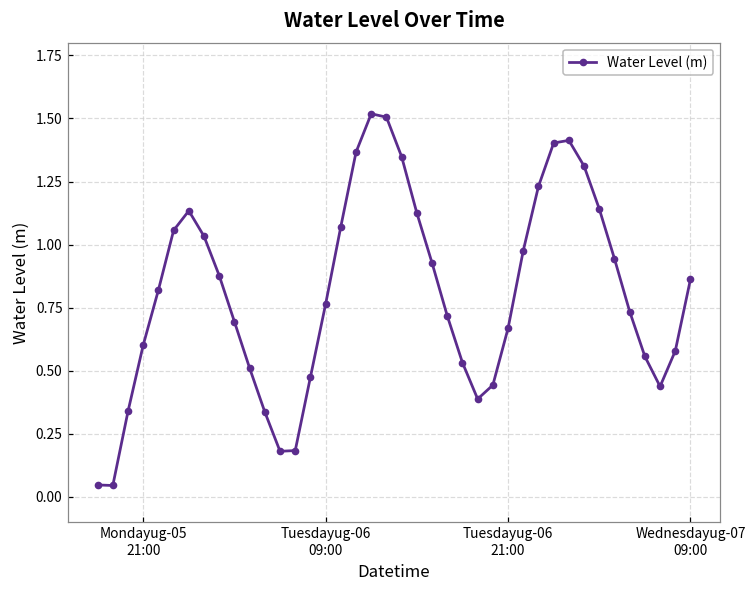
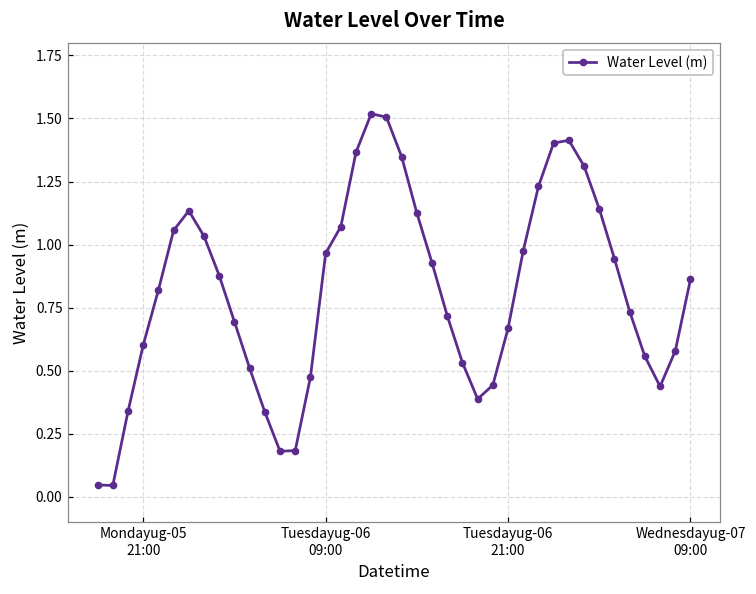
  {
    "Mondayug-05 21:00": 0.60,
-   "Tuesdayug-06 09:00": 0.76,
+   "Tuesdayug-06 09:00": 0.96,
    "Tuesdayug-06 21:00": 0.67,
    "Wednesdayug-07 09:00": 0.86
  }
